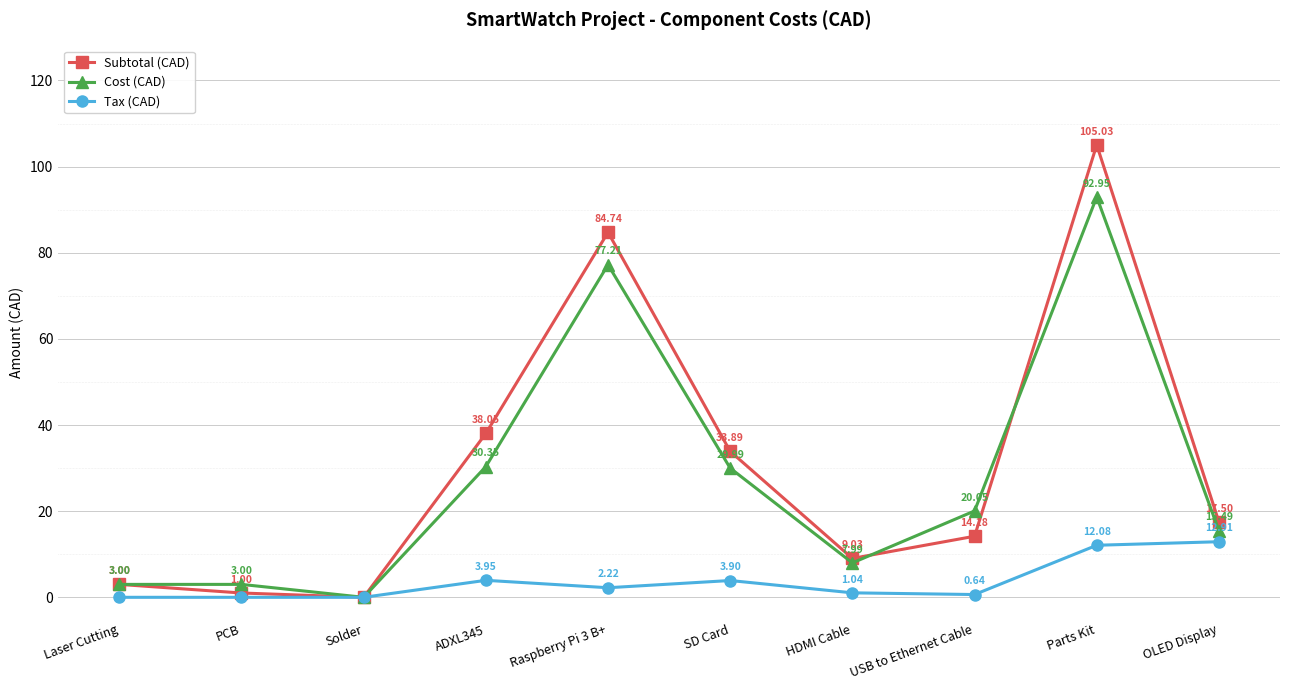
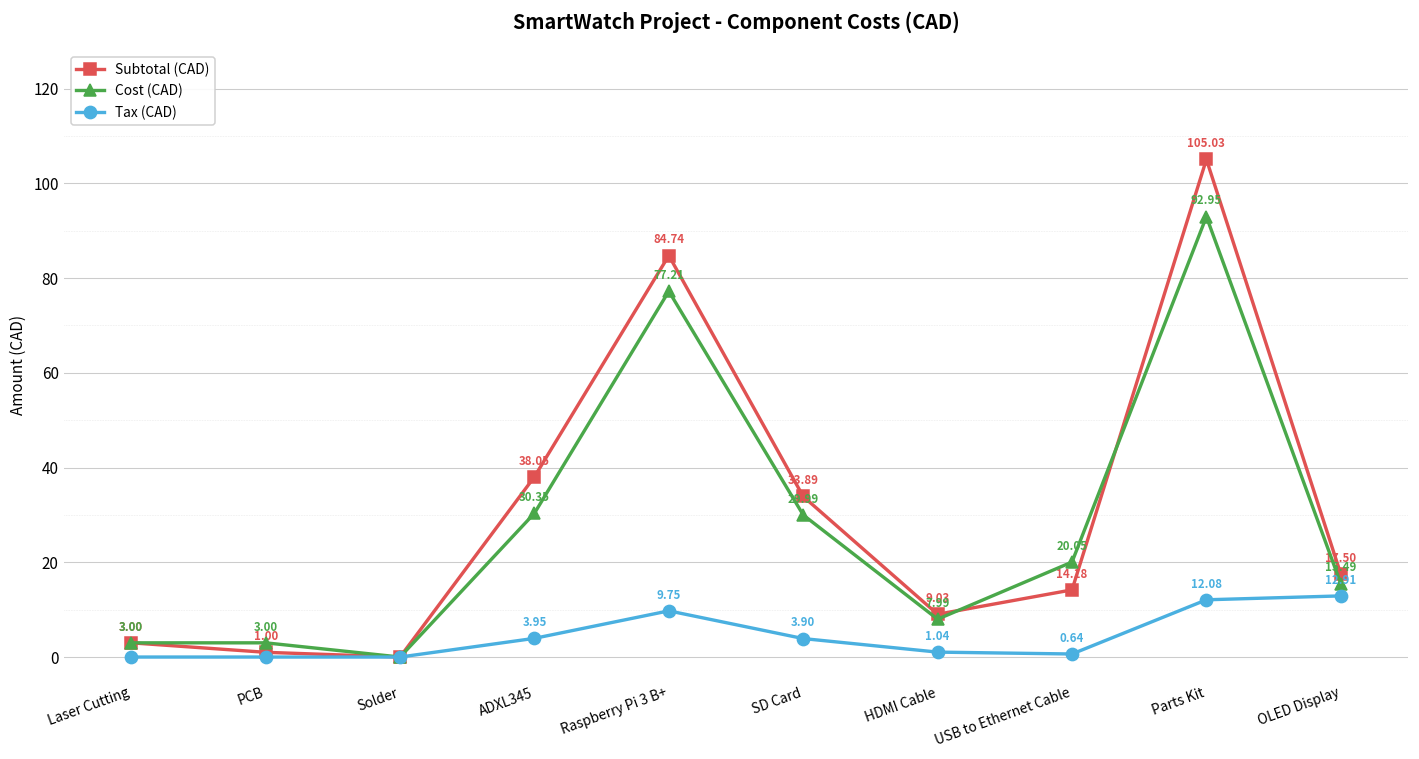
  {
    "Subtotal (CAD)": {
      "ADXL345": 38.05,
      "Raspberry Pi 3 B+": 84.74,
      "SD Card": 33.89,
      "USB to Ethernet Cable": 14.18,
      "Parts Kit": 105.03,
      "OLED Display": 17.50
    },
    "Cost (CAD)": {
      "PCB": 3.00,
      "ADXL345": 30.35,
      "Raspberry Pi 3 B+": 77.21,
      "USB to Ethernet Cable": 20.05,
      "Parts Kit": 92.95
    },
    "Tax (CAD)": {
      "ADXL345": 3.95,
-     "Raspberry Pi 3 B+": 2.22,
+     "Raspberry Pi 3 B+": 9.75,
      "SD Card": 3.90,
      "HDMI Cable": 1.04,
      "USB to Ethernet Cable": 0.64,
      "Parts Kit": 12.08
    }
  }
